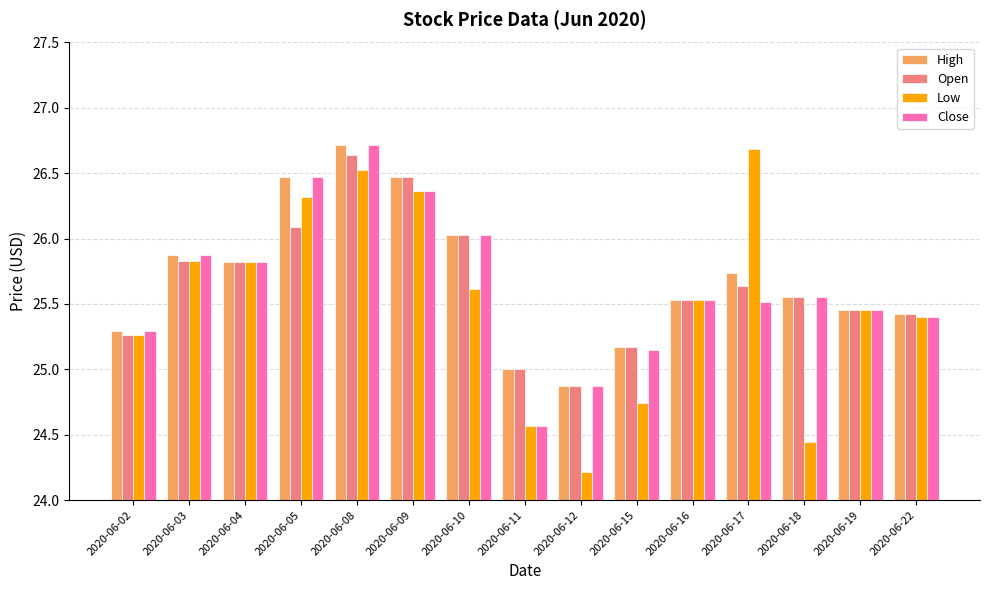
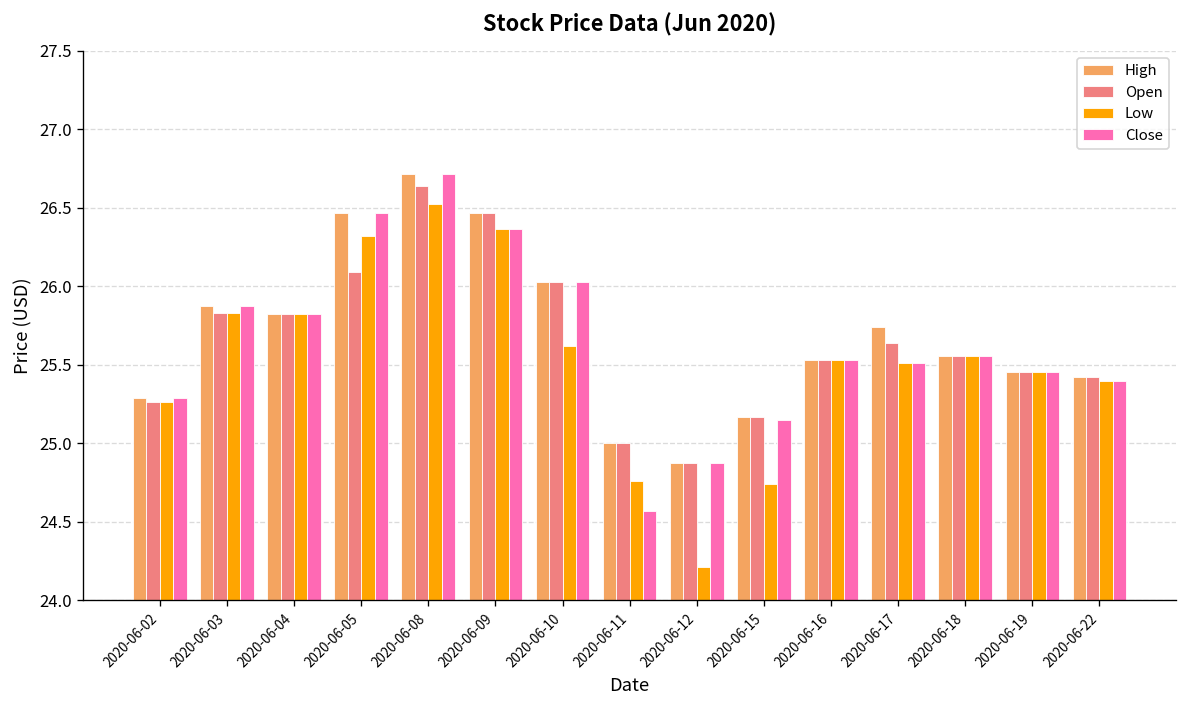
  {
    "Low": {
      "2020-06-02": 25.26,
      "2020-06-03": 25.83,
      "2020-06-04": 25.82,
      "2020-06-05": 26.32,
      "2020-06-08": 26.53,
      "2020-06-09": 26.36,
      "2020-06-10": 25.62,
-     "2020-06-11": 24.57,
+     "2020-06-11": 24.76,
      "2020-06-12": 24.21,
      "2020-06-15": 24.74,
      "2020-06-16": 25.53,
-     "2020-06-17": 26.69,
-     "2020-06-18": 24.44,
+     "2020-06-17": 25.51,
+     "2020-06-18": 25.56,
      "2020-06-19": 25.45,
      "2020-06-22": 25.40
    }
  }
